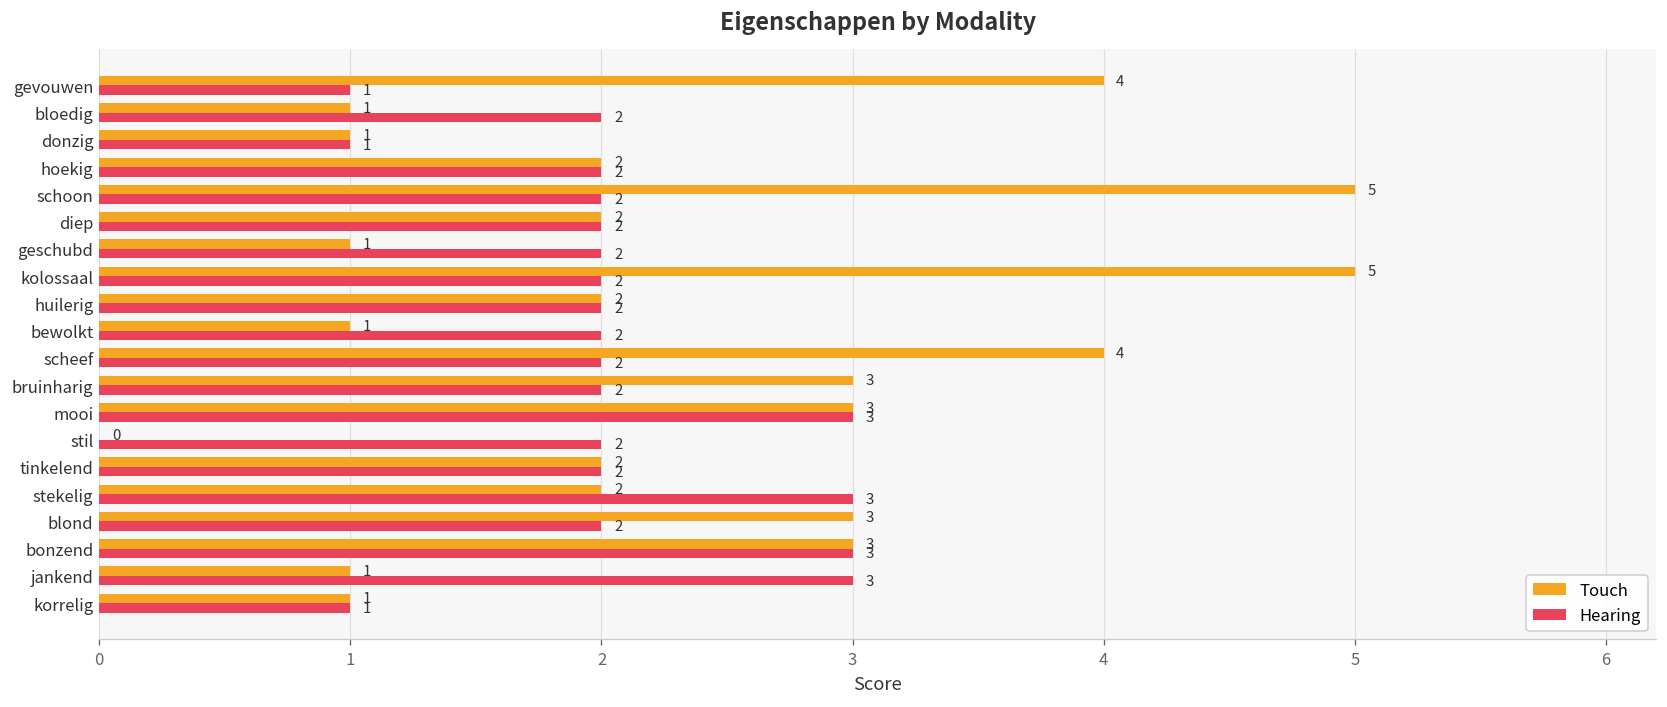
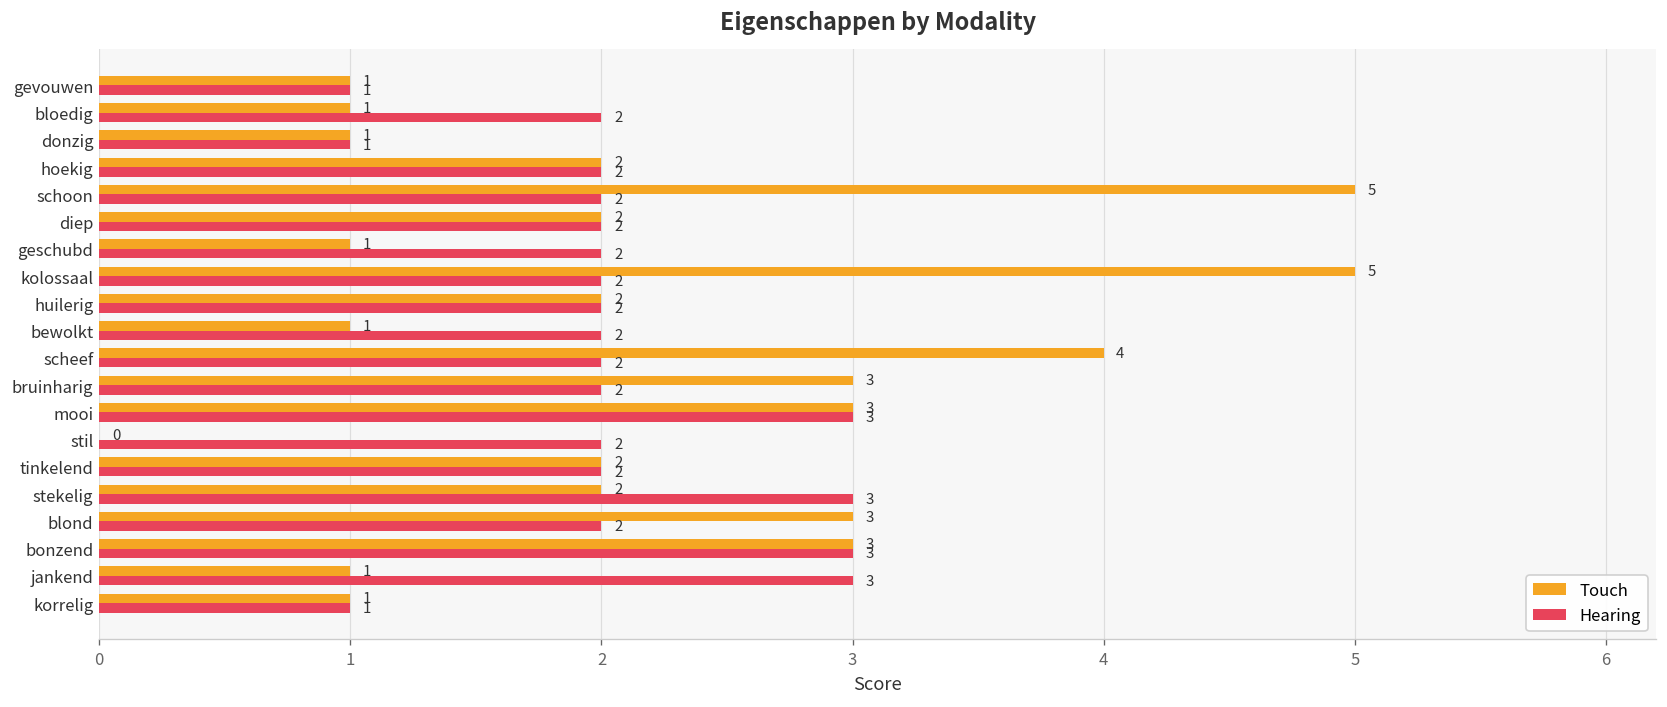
  {
    "Touch": {
-     "gevouwen": 4,
+     "gevouwen": 1,
      "bloedig": 1,
      "schoon": 5,
      "geschubd": 1,
      "kolossaal": 5,
      "bewolkt": 1,
      "scheef": 4,
      "bruinharig": 3,
      "stil": 0,
      "stekelig": 2,
      "blond": 3,
      "jankend": 1
    },
    "Hearing": {
      "gevouwen": 1,
      "bloedig": 2,
      "schoon": 2,
      "geschubd": 2,
      "kolossaal": 2,
      "bewolkt": 2,
      "scheef": 2,
      "bruinharig": 2,
      "stil": 2,
      "stekelig": 3,
      "blond": 2,
      "jankend": 3
    }
  }
